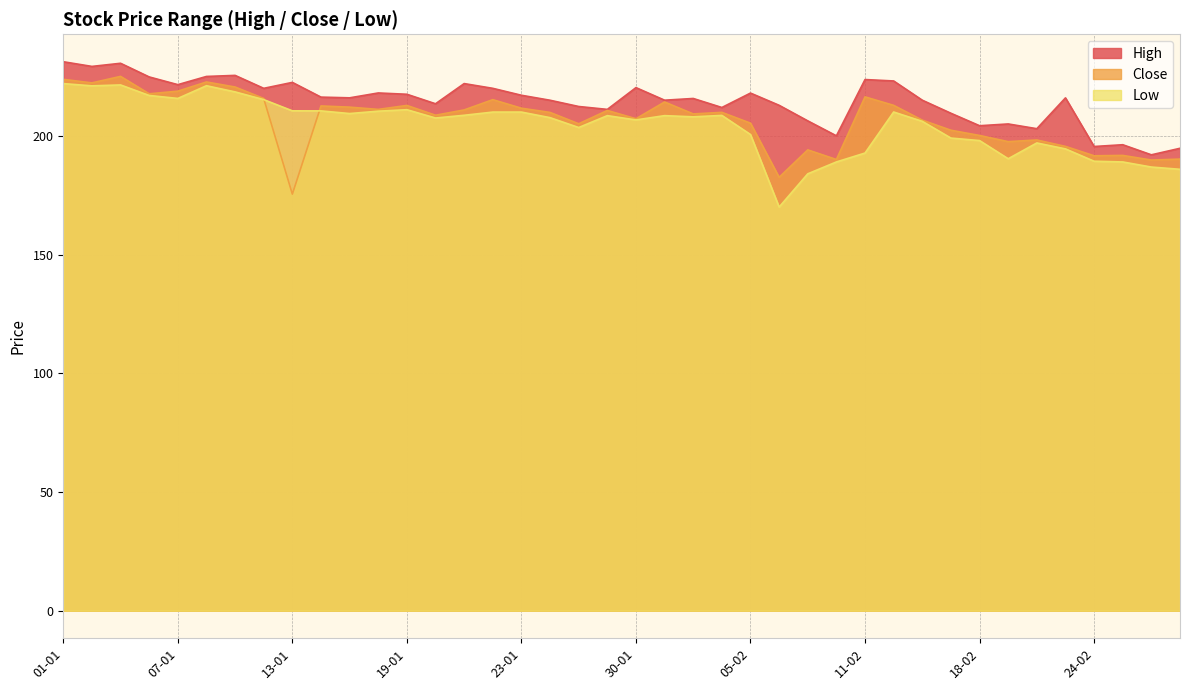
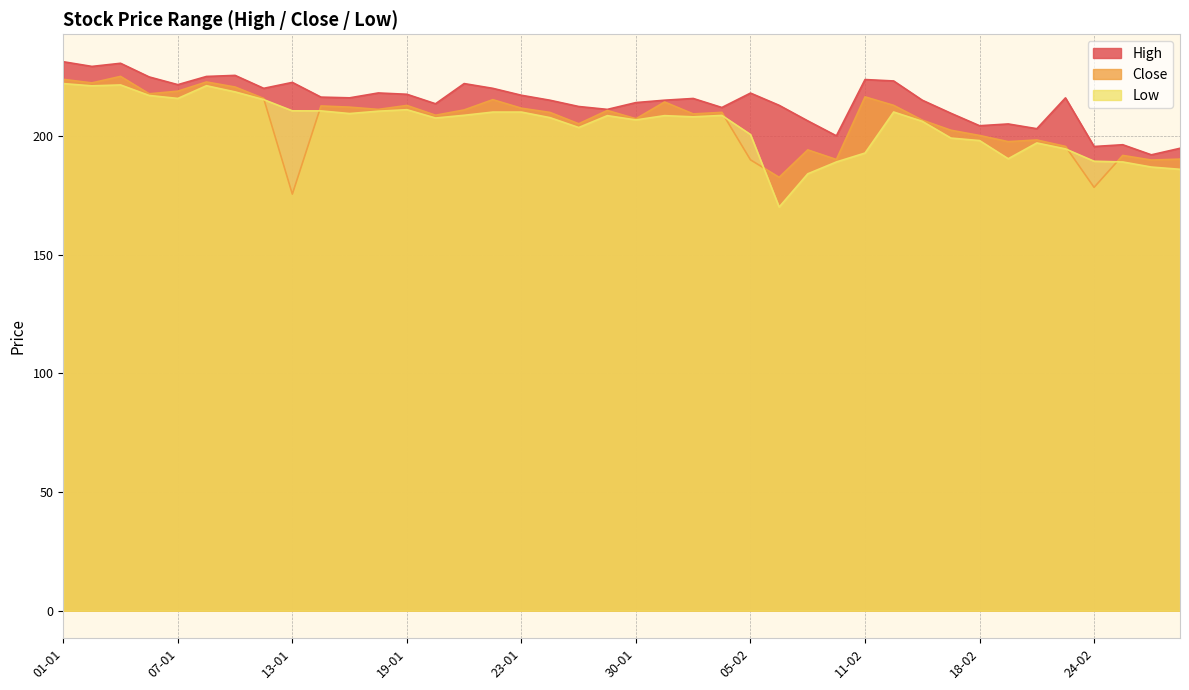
  {
    "High": {
      "01-01": 231,
      "07-01": 222,
      "13-01": 223,
      "19-01": 218,
      "23-01": 217,
-     "30-01": 220,
+     "30-01": 214,
      "05-02": 218,
      "11-02": 224,
      "18-02": 204,
      "24-02": 196
    },
    "Close": {
      "01-01": 224,
      "07-01": 219,
      "13-01": 175,
      "19-01": 213,
      "23-01": 212,
-     "05-02": 205,
+     "05-02": 190,
      "11-02": 216,
      "18-02": 200,
-     "24-02": 192
+     "24-02": 178
    },
    "Low": {
      "01-01": 222,
      "07-01": 216,
      "13-01": 211,
      "19-01": 211,
      "23-01": 210,
      "05-02": 201,
      "11-02": 193,
      "18-02": 198,
      "24-02": 189
    }
  }
